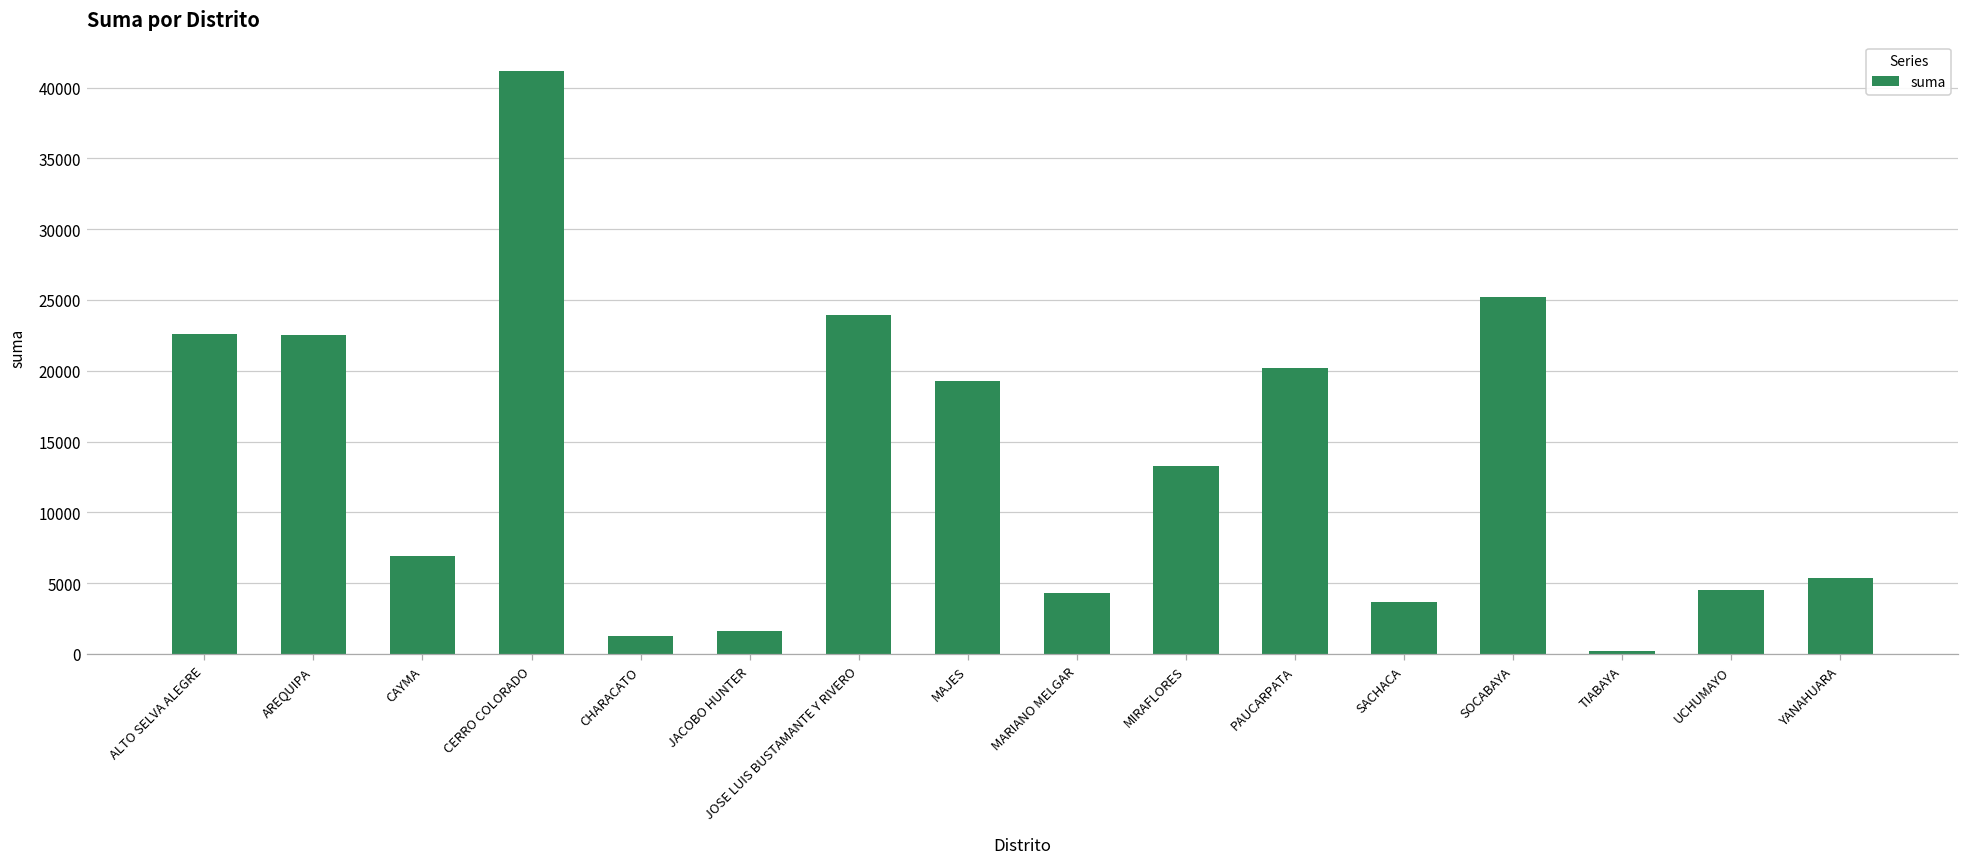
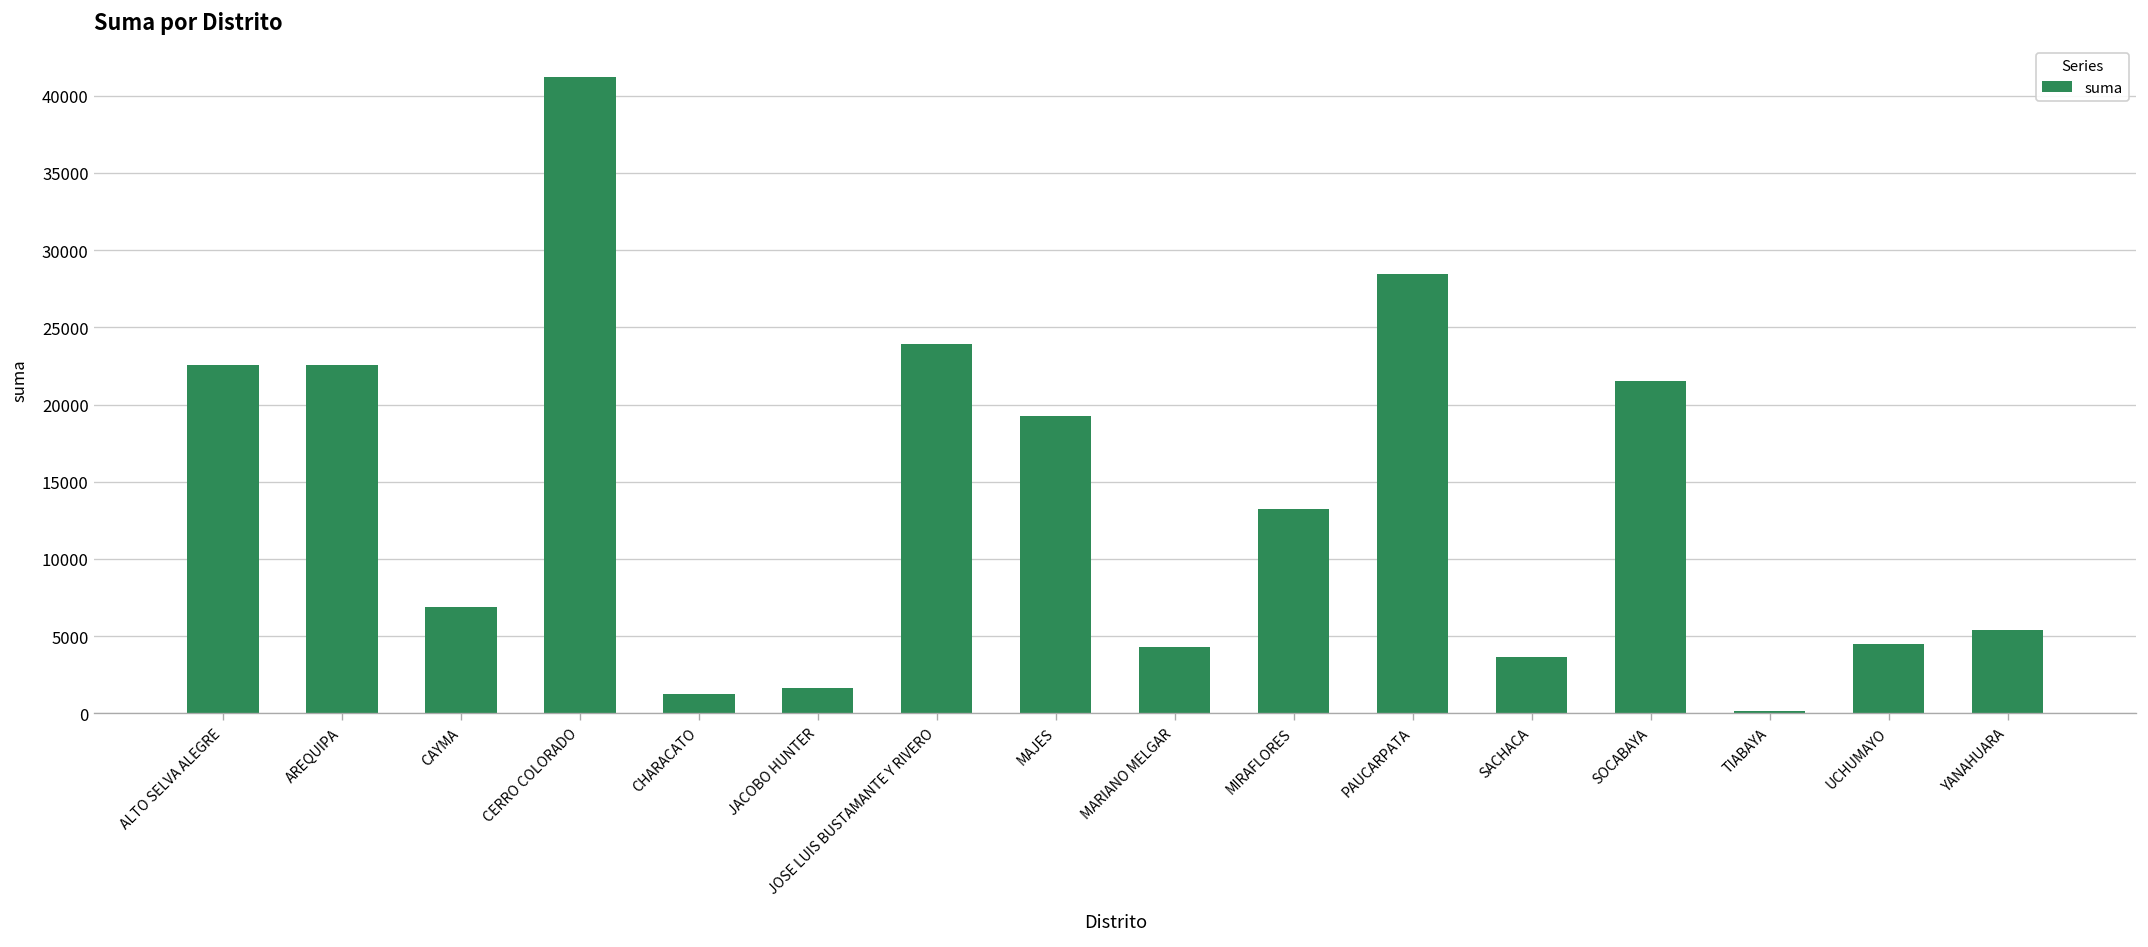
  {
    "ALTO SELVA ALEGRE": 22600,
    "AREQUIPA": 22500,
    "CAYMA": 6900,
    "CERRO COLORADO": 41200,
    "CHARACATO": 1300,
    "JACOBO HUNTER": 1600,
    "JOSE LUIS BUSTAMANTE Y RIVERO": 23900,
    "MAJES": 19300,
    "MARIANO MELGAR": 4300,
    "MIRAFLORES": 13200,
-   "PAUCARPATA": 20200,
+   "PAUCARPATA": 28500,
    "SACHACA": 3600,
-   "SOCABAYA": 25200,
+   "SOCABAYA": 21500,
    "UCHUMAYO": 4500,
    "YANAHUARA": 5400
  }
